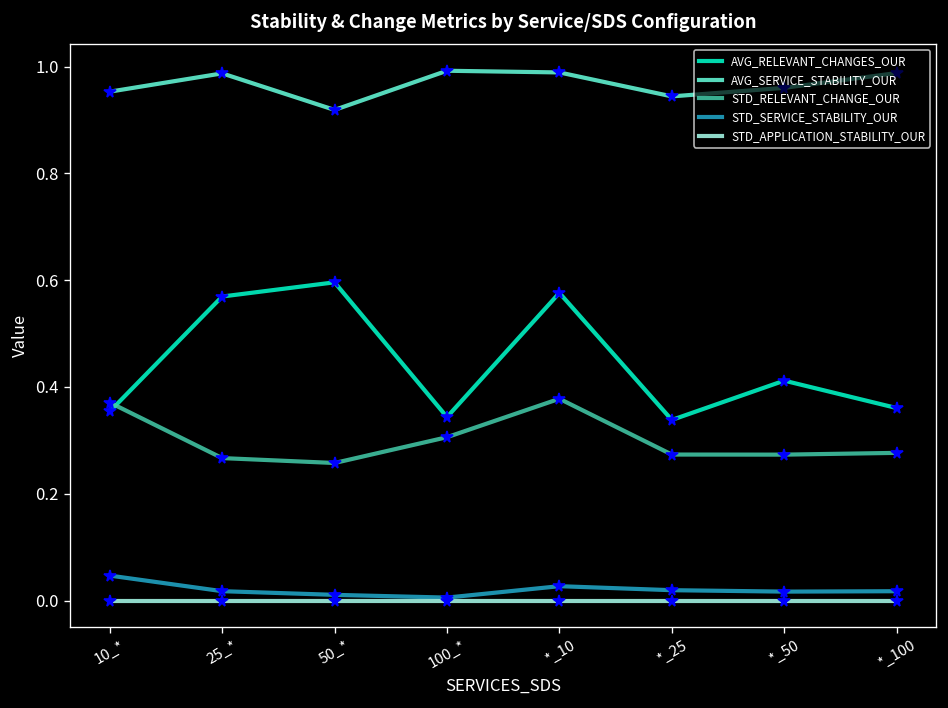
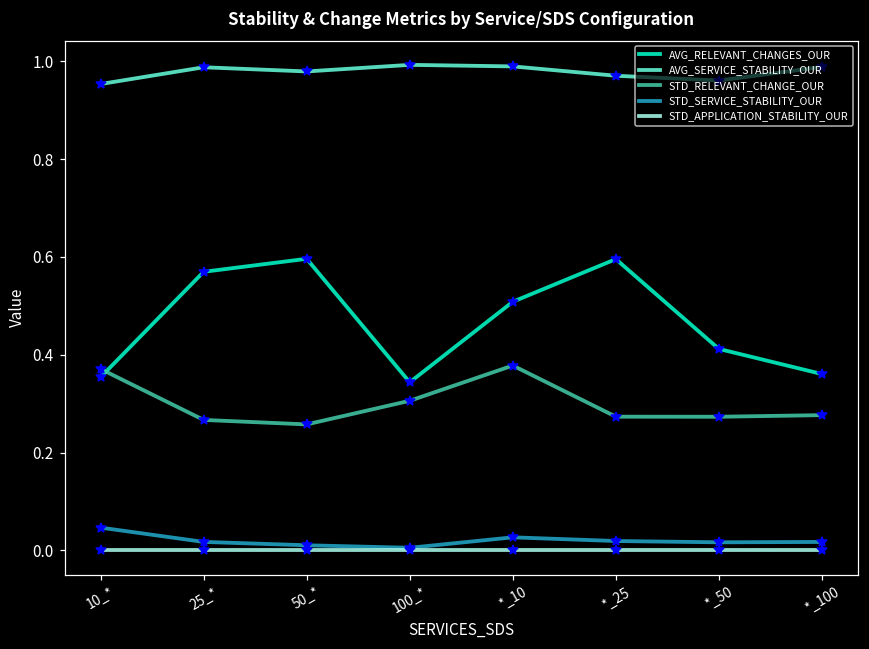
  {
    "AVG_RELEVANT_CHANGES_OUR": {
      "10_*": 0.35,
      "25_*": 0.57,
      "50_*": 0.60,
      "100_*": 0.34,
-     "*_10": 0.58,
-     "*_25": 0.34,
+     "*_10": 0.51,
+     "*_25": 0.60,
      "*_50": 0.41,
      "*_100": 0.36
    },
    "AVG_SERVICE_STABILITY_OUR": {
      "10_*": 0.95,
      "25_*": 0.99,
-     "50_*": 0.92,
+     "50_*": 0.98,
      "100_*": 0.99,
      "*_10": 0.99,
-     "*_25": 0.94
+     "*_25": 0.97
    },
    "STD_APPLICATION_STABILITY_OUR": {
      "10_*": 0.00,
      "25_*": 0.00,
      "50_*": 0.00,
      "*_10": 0.00,
      "*_25": 0.00,
      "*_50": 0.00,
      "*_100": 0.00
    }
  }
